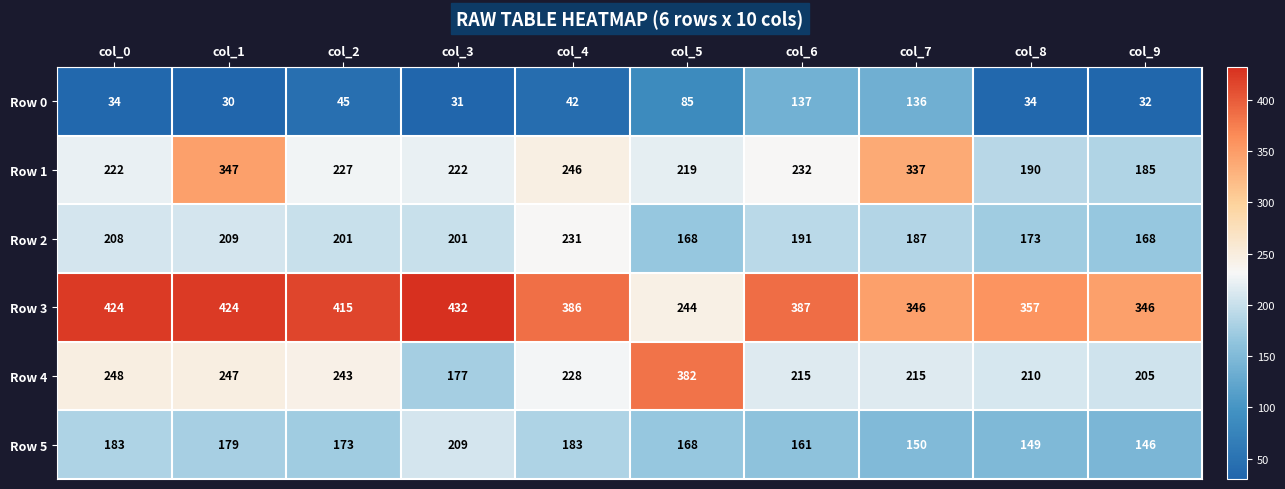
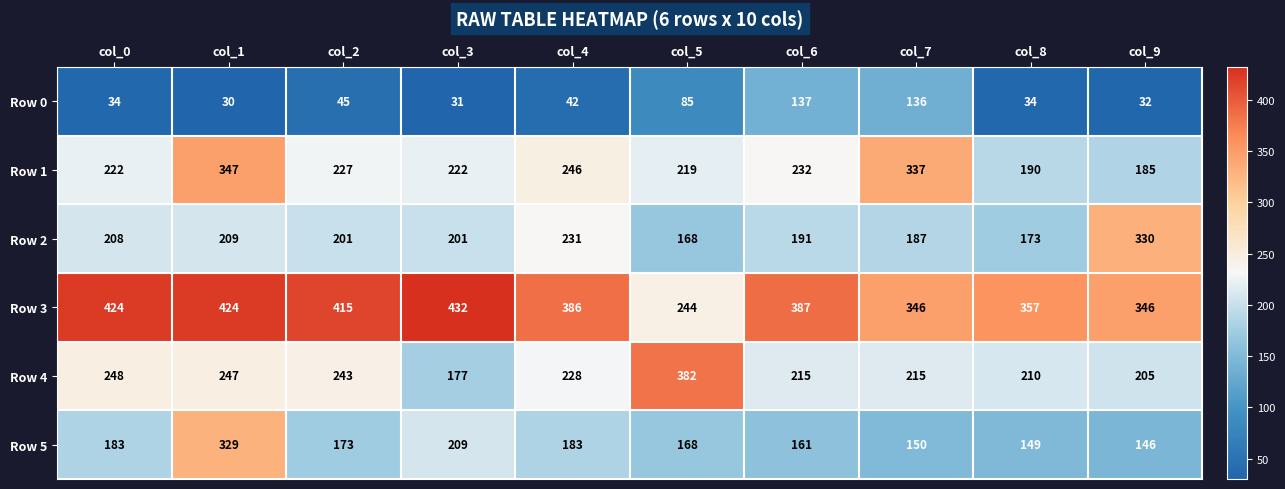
  {
    "Row 0": {
      "col_0": 34,
      "col_1": 30,
      "col_2": 45,
      "col_3": 31,
      "col_4": 42,
      "col_5": 85,
      "col_6": 137,
      "col_7": 136,
      "col_8": 34,
      "col_9": 32
    },
    "Row 1": {
      "col_0": 222,
      "col_1": 347,
      "col_2": 227,
      "col_3": 222,
      "col_4": 246,
      "col_5": 219,
      "col_6": 232,
      "col_7": 337,
      "col_8": 190,
      "col_9": 185
    },
    "Row 2": {
      "col_0": 208,
      "col_1": 209,
      "col_2": 201,
      "col_3": 201,
      "col_4": 231,
      "col_5": 168,
      "col_6": 191,
      "col_7": 187,
      "col_8": 173,
-     "col_9": 168
+     "col_9": 330
    },
    "Row 3": {
      "col_0": 424,
      "col_1": 424,
      "col_2": 415,
      "col_3": 432,
      "col_4": 386,
      "col_5": 244,
      "col_6": 387,
      "col_7": 346,
      "col_8": 357,
      "col_9": 346
    },
    "Row 4": {
      "col_0": 248,
      "col_1": 247,
      "col_2": 243,
      "col_3": 177,
      "col_4": 228,
      "col_5": 382,
      "col_6": 215,
      "col_7": 215,
      "col_8": 210,
      "col_9": 205
    },
    "Row 5": {
      "col_0": 183,
-     "col_1": 179,
+     "col_1": 329,
      "col_2": 173,
      "col_3": 209,
      "col_4": 183,
      "col_5": 168,
      "col_6": 161,
      "col_7": 150,
      "col_8": 149,
      "col_9": 146
    }
  }
